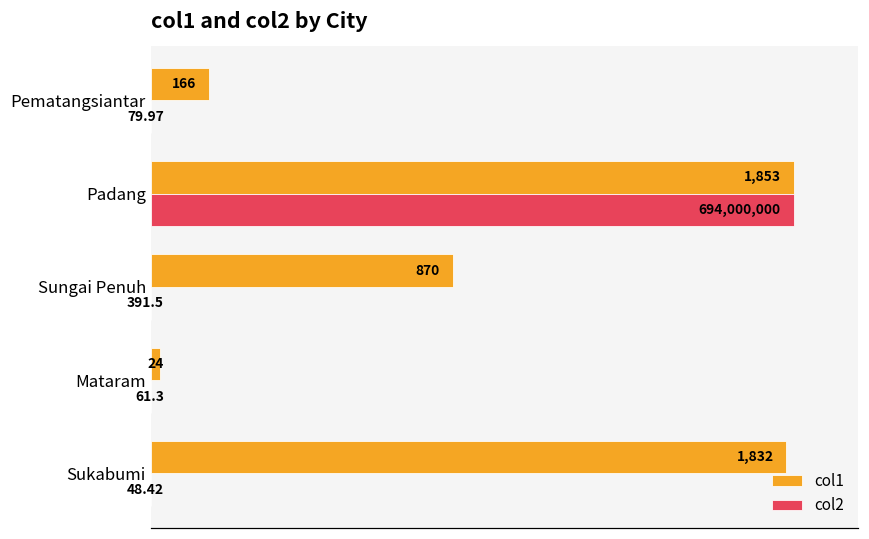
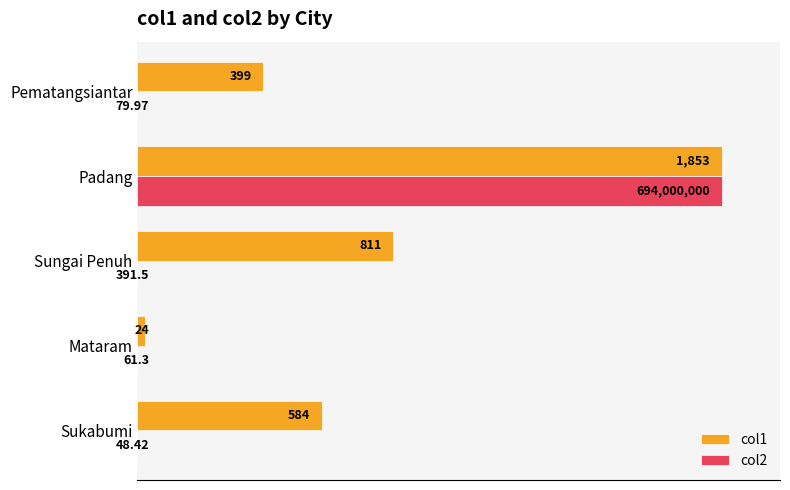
  {
    "col1": {
-     "Pematangsiantar": "166",
-     "Sungai Penuh": "870",
-     "Sukabumi": "1,832"
+     "Pematangsiantar": "399",
+     "Sungai Penuh": "811",
+     "Sukabumi": "584"
    }
  }
